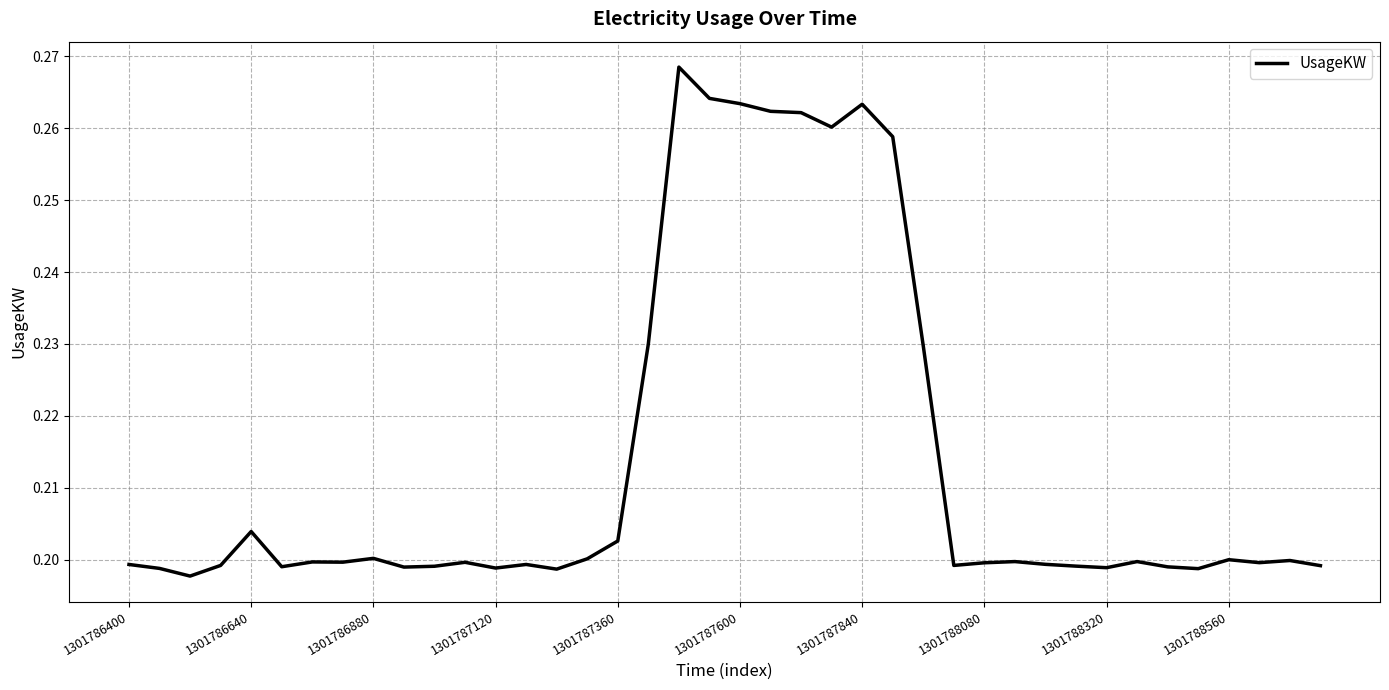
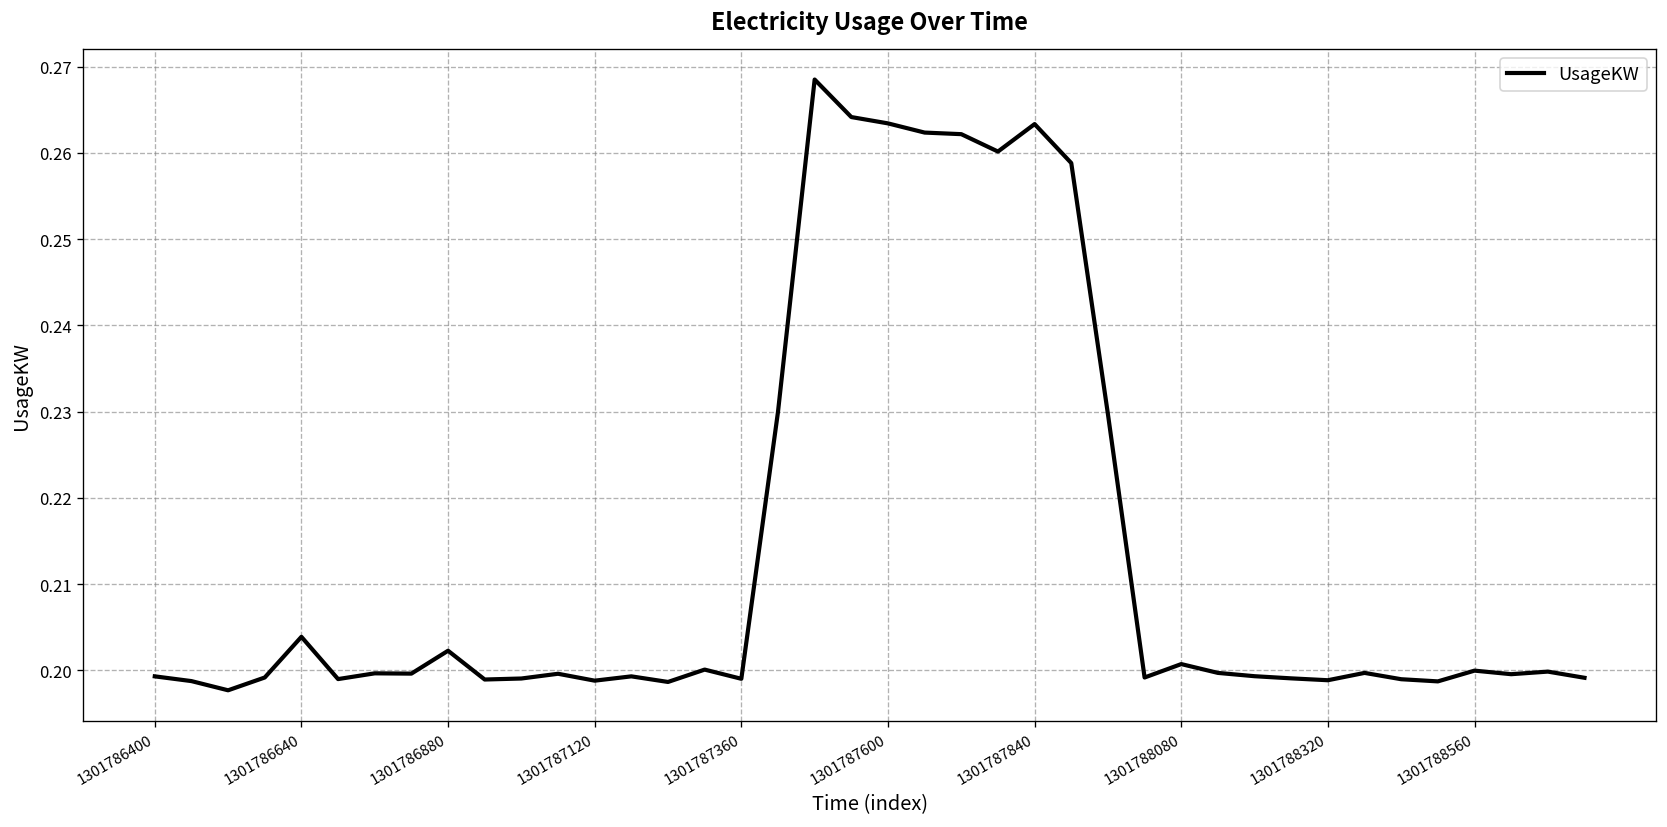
  {
    "1301786400": 0.199,
    "1301786640": 0.204,
-   "1301786880": 0.200,
+   "1301786880": 0.202,
    "1301787120": 0.199,
-   "1301787360": 0.203,
+   "1301787360": 0.199,
    "1301787600": 0.263,
    "1301787840": 0.263,
-   "1301788080": 0.200,
+   "1301788080": 0.201,
    "1301788320": 0.199,
    "1301788560": 0.200
  }
